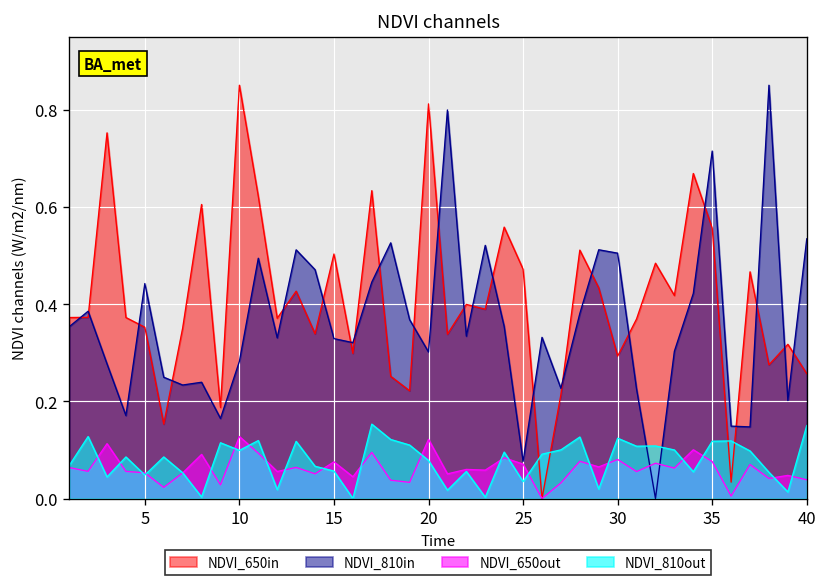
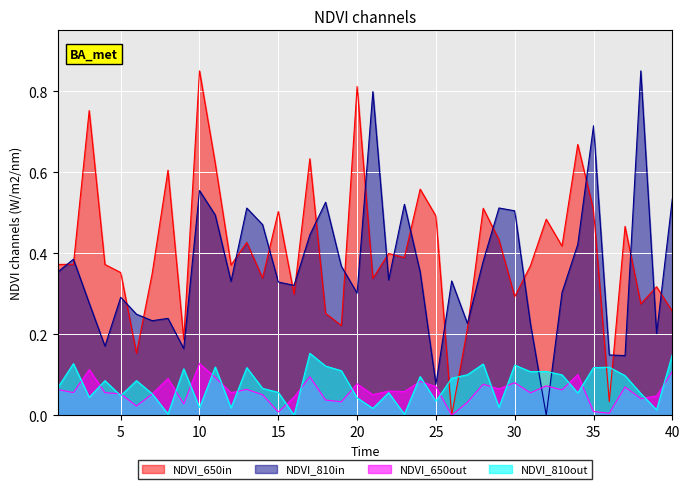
  {
    "NDVI_650in": {
      "5": 0.35,
      "10": 0.85,
      "15": 0.50,
      "20": 0.81,
-     "25": 0.47,
+     "25": 0.49,
      "30": 0.29,
-     "35": 0.56,
+     "35": 0.51,
      "40": 0.26
    },
    "NDVI_810in": {
-     "5": 0.44,
-     "10": 0.28,
+     "5": 0.29,
+     "10": 0.55,
      "15": 0.33,
      "20": 0.30,
      "30": 0.50,
      "35": 0.71,
      "40": 0.53
    },
    "NDVI_650out": {
      "10": 0.13,
-     "15": 0.08,
-     "20": 0.12,
+     "15": 0.01,
+     "20": 0.08,
      "30": 0.08,
-     "35": 0.08,
-     "40": 0.04
+     "35": 0.01,
+     "40": 0.11
    },
    "NDVI_810out": {
-     "10": 0.10,
+     "10": 0.02,
      "15": 0.06,
-     "20": 0.08,
+     "20": 0.04,
      "25": 0.03,
      "30": 0.12,
      "35": 0.12,
      "40": 0.15
    }
  }
